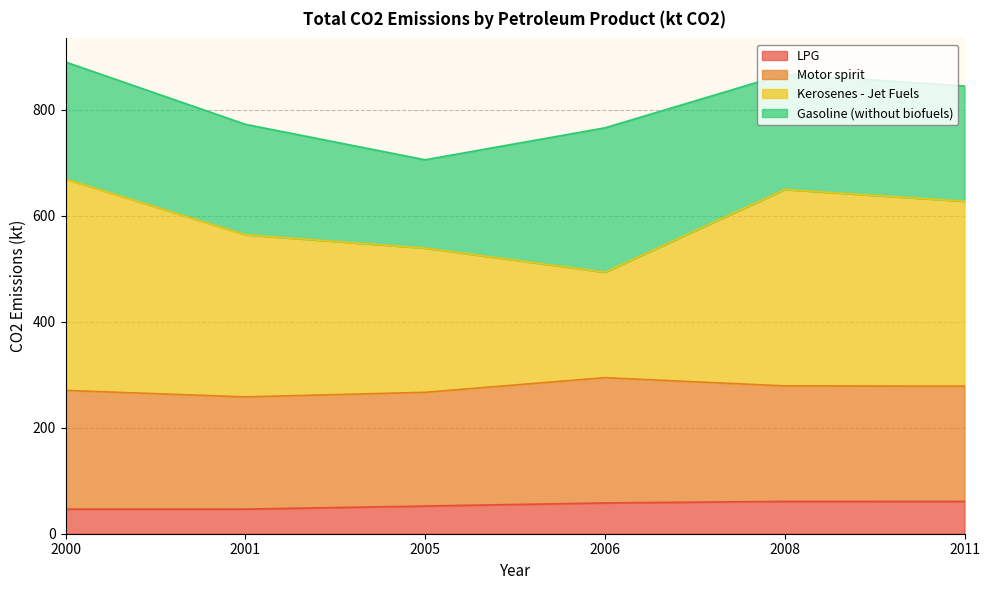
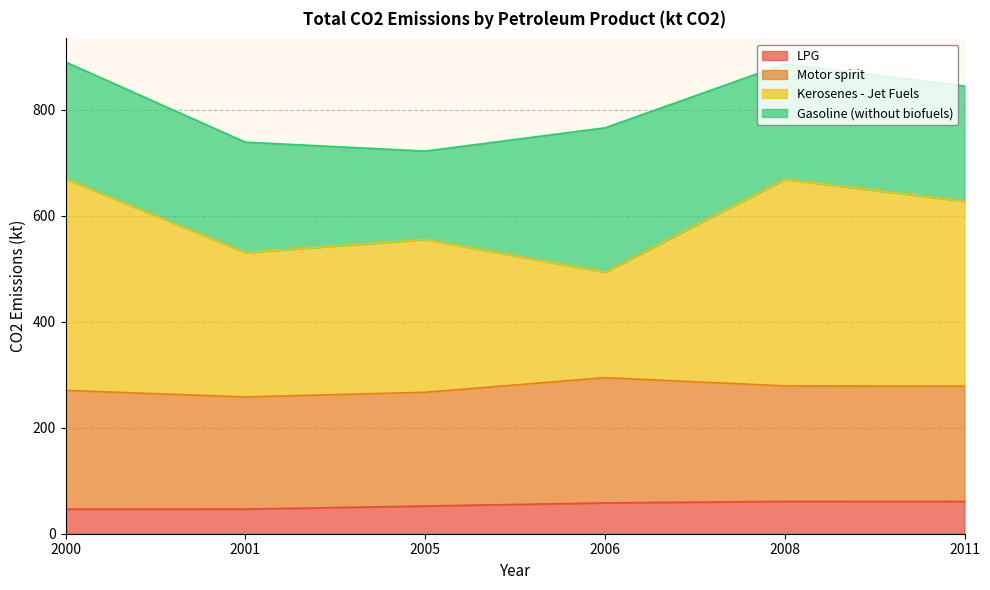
  {
    "Kerosenes - Jet Fuels": {
      "2000": 400,
-     "2001": 310,
-     "2005": 270,
+     "2001": 270,
+     "2005": 290,
      "2006": 200,
-     "2008": 370,
+     "2008": 390,
      "2011": 350
    },
    "Gasoline (without biofuels)": {
      "2000": 220,
      "2001": 210,
      "2005": 170,
      "2006": 270,
      "2011": 220
    }
  }
